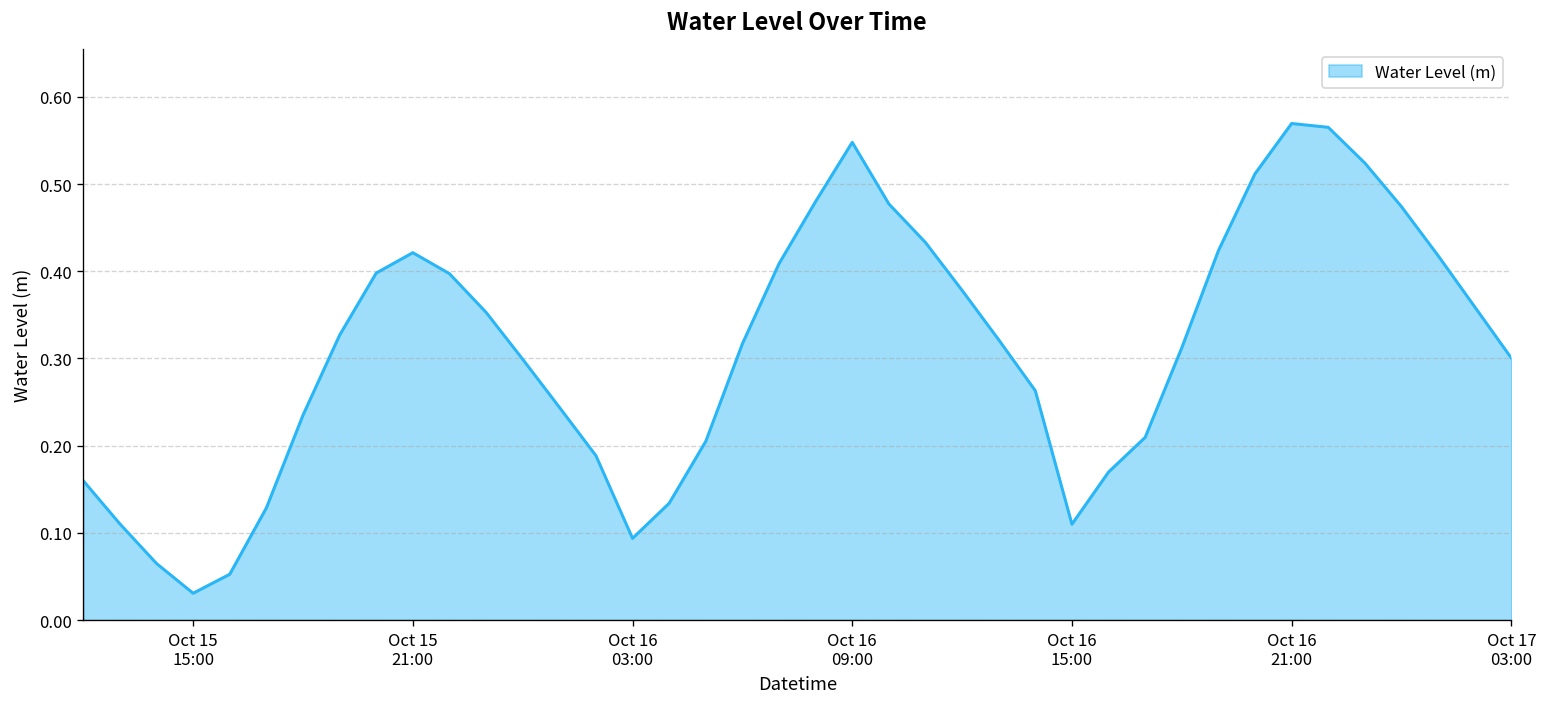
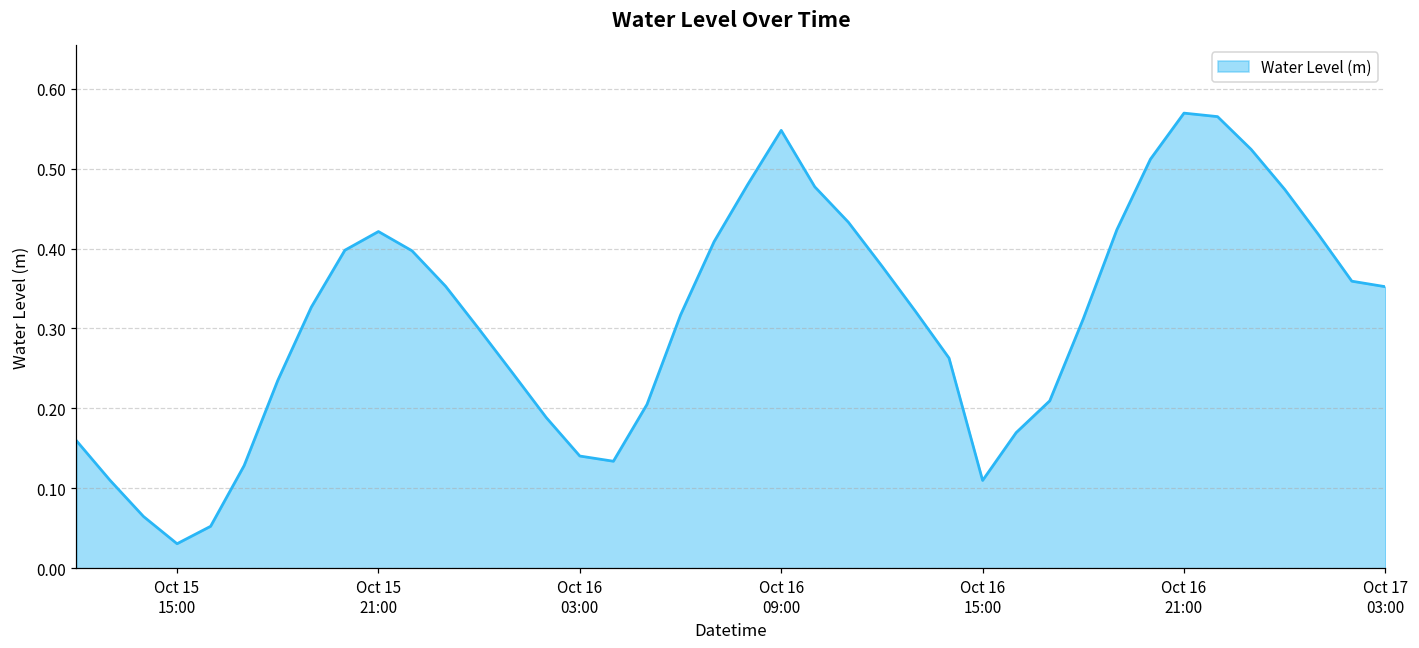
  {
    "Oct 15 15:00": 0.03,
    "Oct 15 21:00": 0.42,
-   "Oct 16 03:00": 0.09,
+   "Oct 16 03:00": 0.14,
    "Oct 16 09:00": 0.55,
    "Oct 16 15:00": 0.11,
    "Oct 16 21:00": 0.57,
-   "Oct 17 03:00": 0.30
+   "Oct 17 03:00": 0.35
  }
